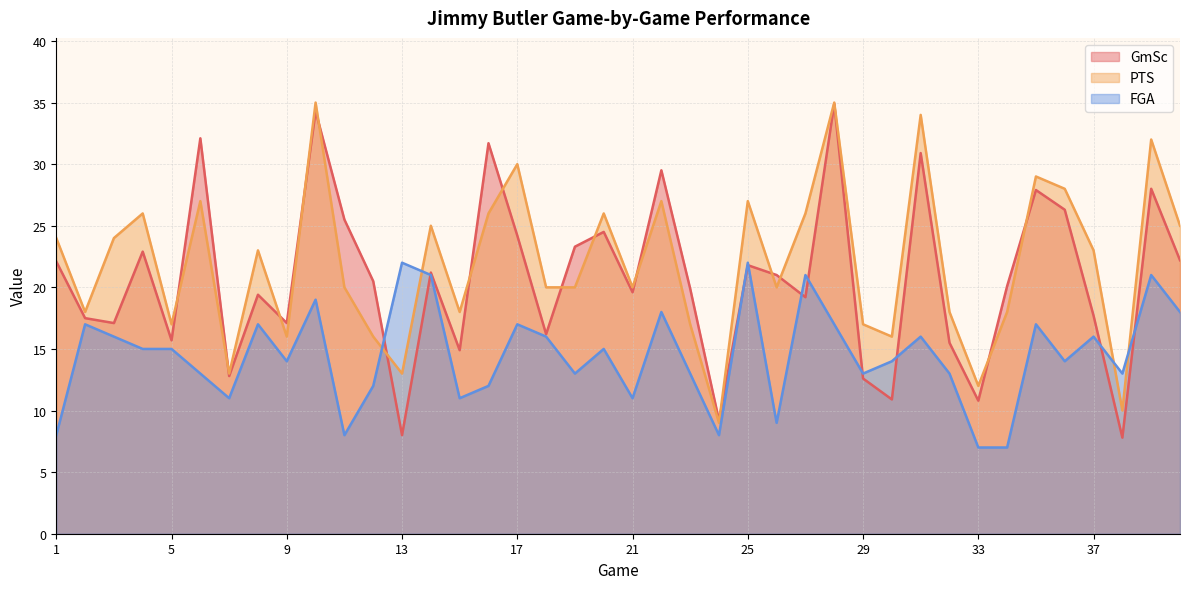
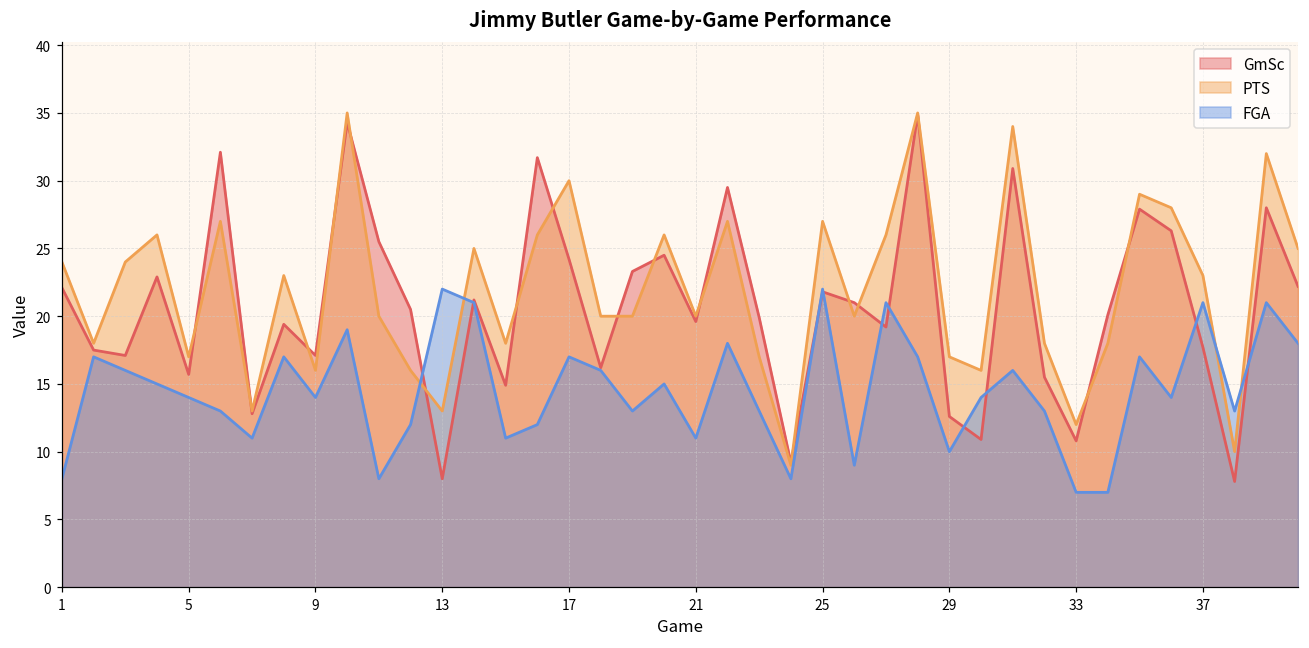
  {
    "FGA": {
      "1": 8,
-     "5": 15,
+     "5": 14,
      "9": 14,
      "13": 22,
      "17": 17,
      "21": 11,
-     "29": 13,
+     "29": 10,
      "33": 7,
-     "37": 16
+     "37": 21
    }
  }
